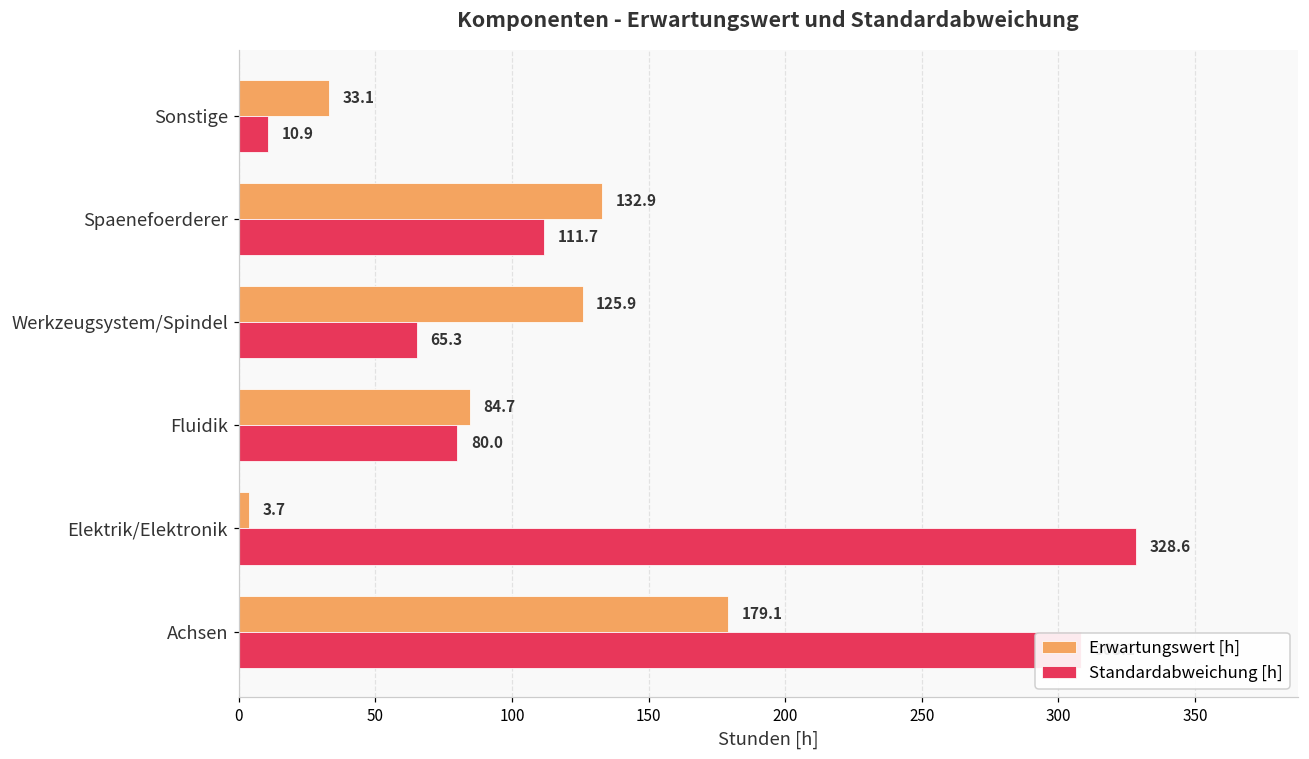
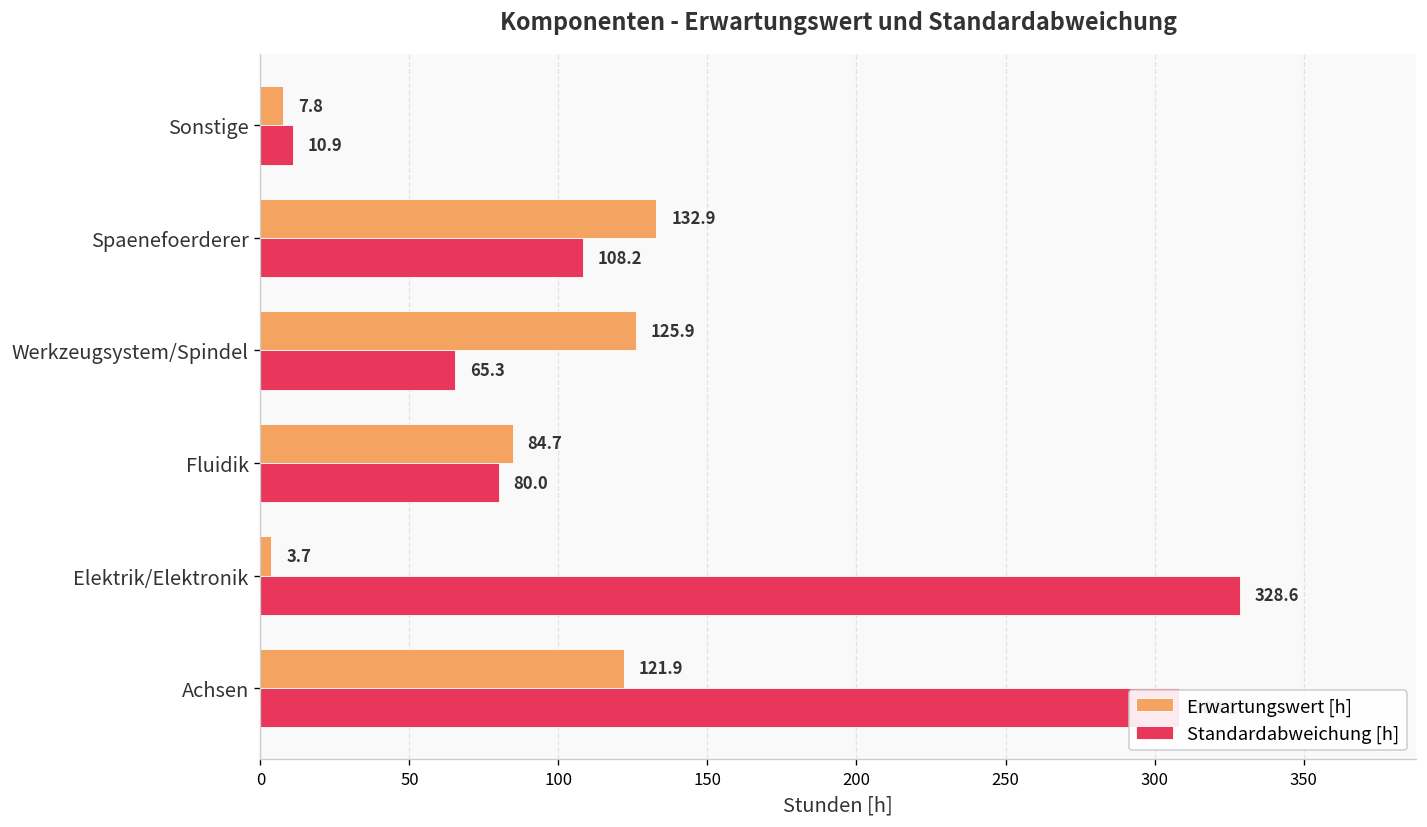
  {
    "Erwartungswert [h]": {
-     "Sonstige": 33.1,
+     "Sonstige": 7.8,
      "Spaenefoerderer": 132.9,
      "Werkzeugsystem/Spindel": 125.9,
      "Fluidik": 84.7,
      "Elektrik/Elektronik": 3.7,
-     "Achsen": 179.1
+     "Achsen": 121.9
    },
    "Standardabweichung [h]": {
      "Sonstige": 10.9,
-     "Spaenefoerderer": 111.7,
+     "Spaenefoerderer": 108.2,
      "Werkzeugsystem/Spindel": 65.3,
      "Fluidik": 80.0,
      "Elektrik/Elektronik": 328.6
    }
  }
